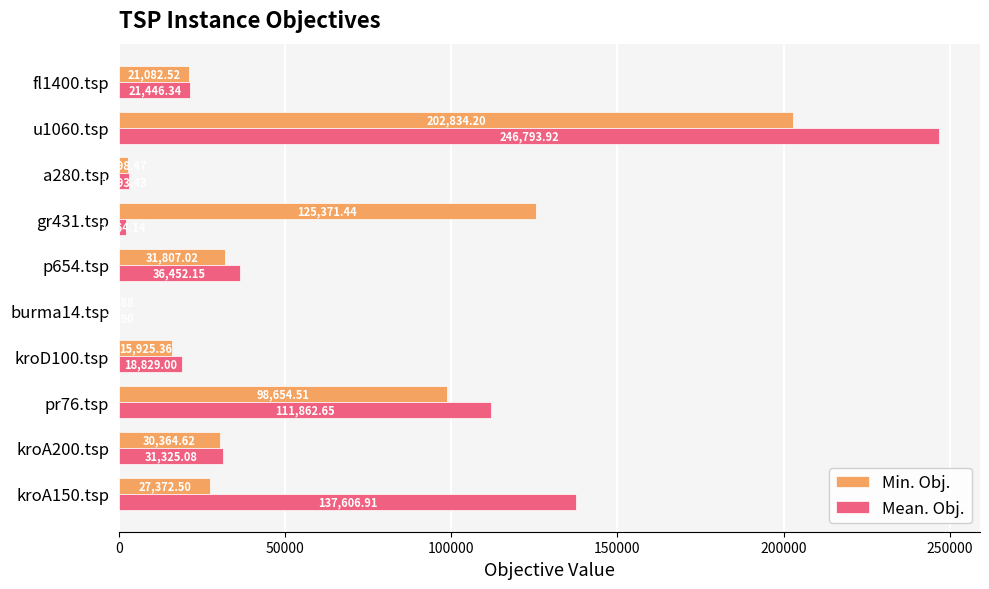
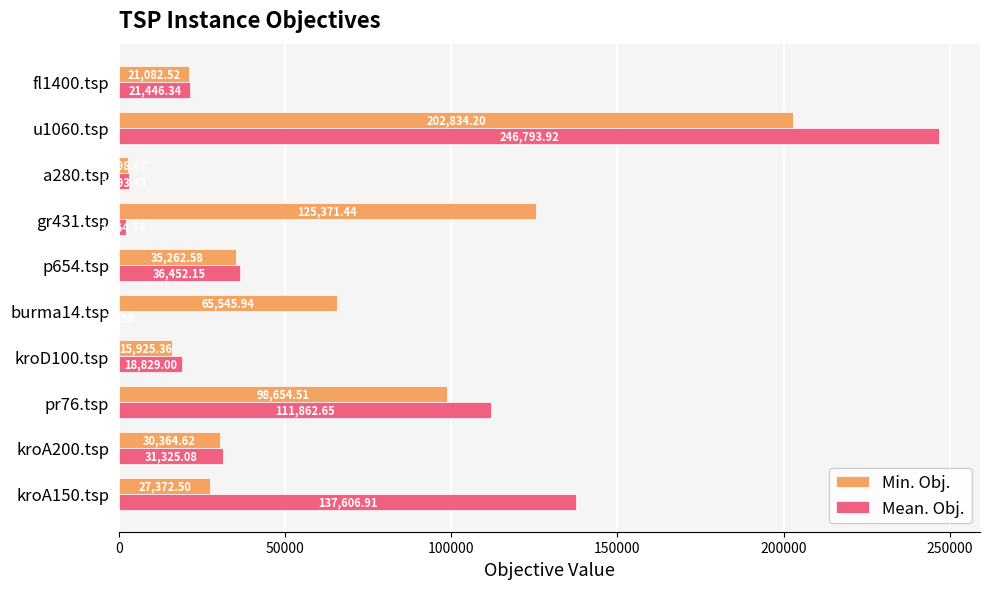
  {
    "Min. Obj.": {
      "fl1400.tsp": "21,082.52",
      "u1060.tsp": "202,834.20",
      "gr431.tsp": "125,371.44",
-     "p654.tsp": "31,807.02",
-     "burma14.tsp": "0",
+     "p654.tsp": "35,262.58",
+     "burma14.tsp": "66000",
      "kroD100.tsp": "15,925.36",
      "pr76.tsp": "98,654.51",
      "kroA200.tsp": "30,364.62",
      "kroA150.tsp": "27,372.50"
    },
    "Mean. Obj.": {
      "fl1400.tsp": "21,446.34",
      "u1060.tsp": "246,793.92",
      "p654.tsp": "36,452.15",
      "kroD100.tsp": "18,829.00",
      "pr76.tsp": "111,862.65",
      "kroA200.tsp": "31,325.08",
      "kroA150.tsp": "137,606.91"
    }
  }
